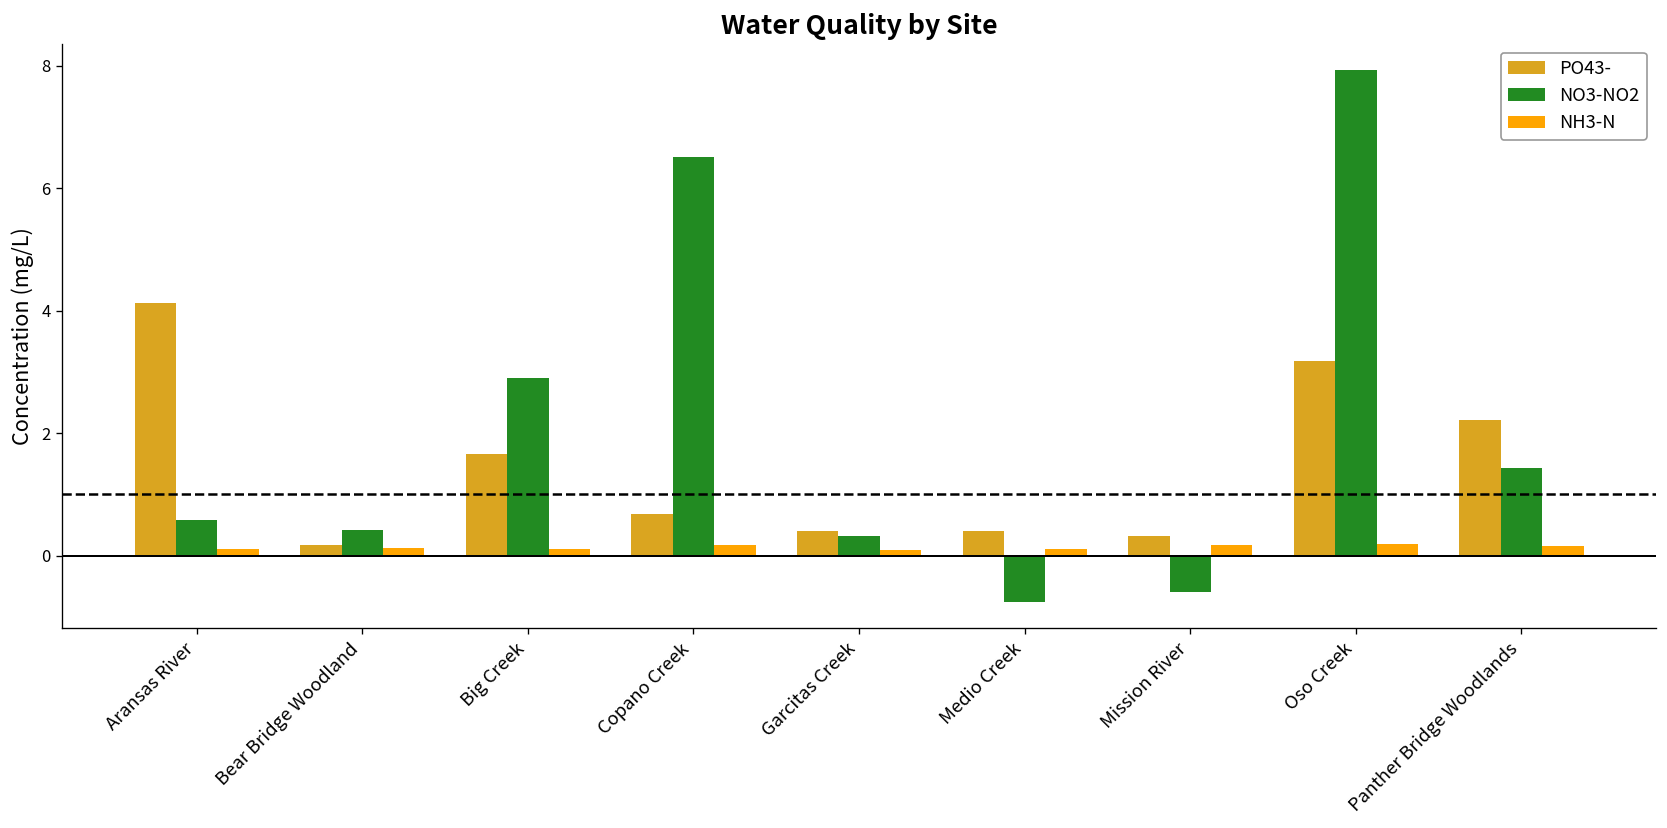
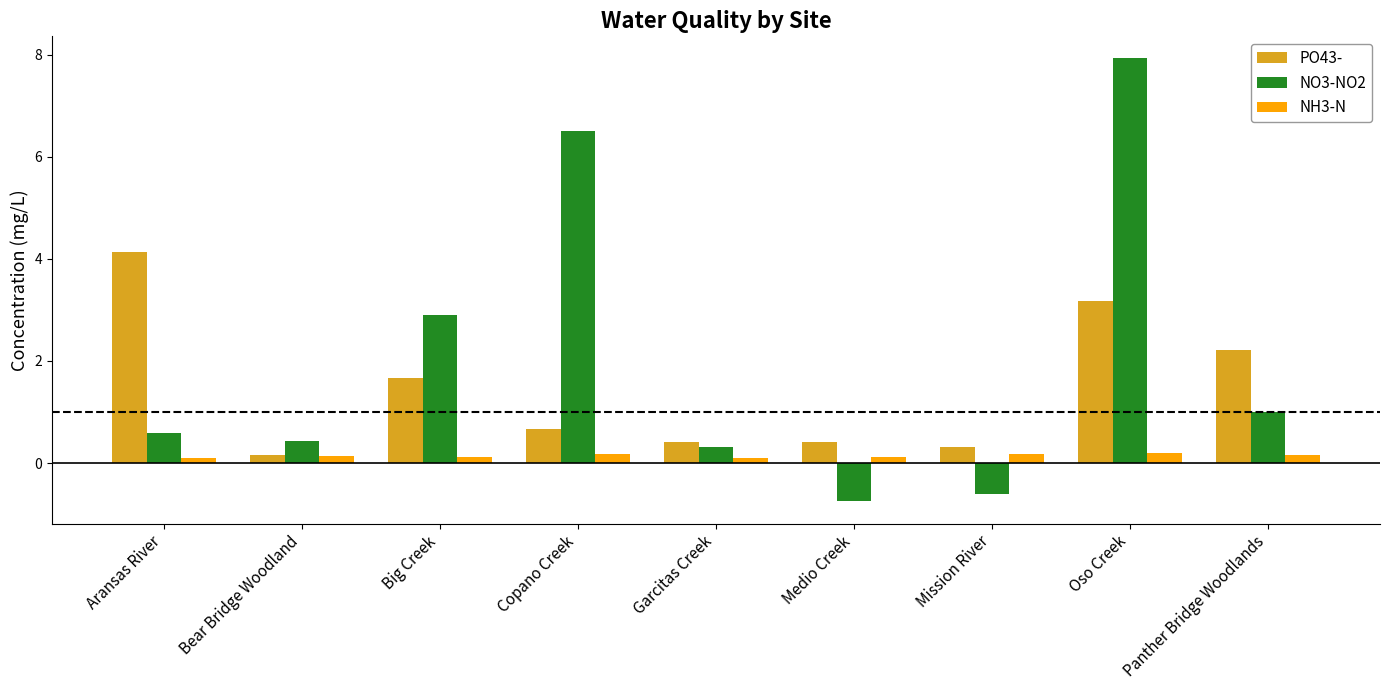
  {
    "NO3-NO2": {
      "Aransas River": 0.6,
      "Bear Bridge Woodland": 0.4,
      "Big Creek": 2.9,
      "Copano Creek": 6.5,
      "Garcitas Creek": 0.3,
      "Medio Creek": -0.8,
      "Mission River": -0.6,
      "Oso Creek": 7.9,
-     "Panther Bridge Woodlands": 1.4
+     "Panther Bridge Woodlands": 1.0
    }
  }
